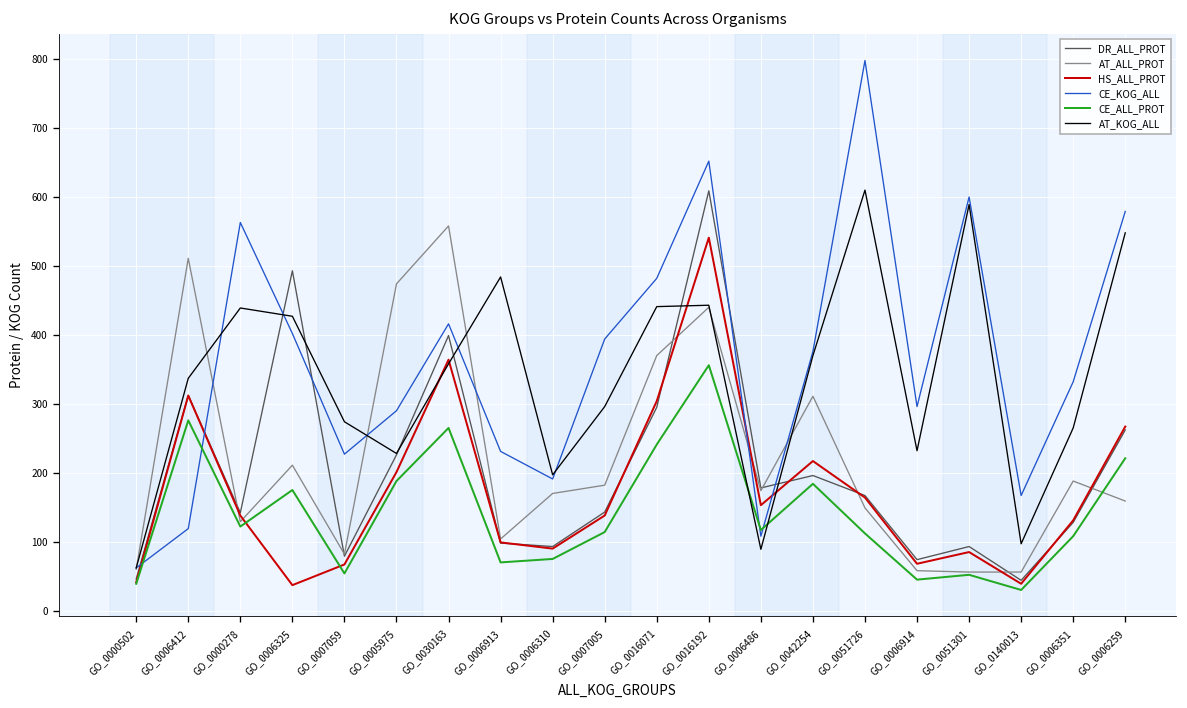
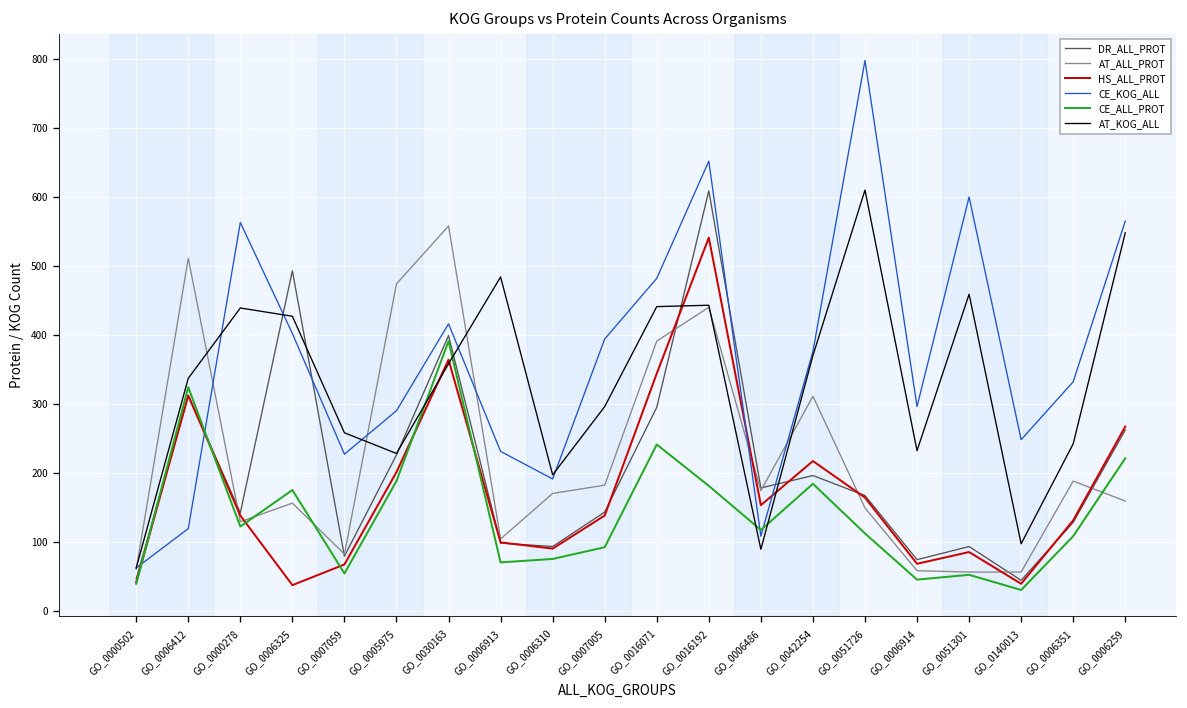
  {
    "DR_ALL_PROT": {
      "GO_0000502": 50,
      "GO_0006325": 490,
      "GO_0030163": 400,
      "GO_0007005": 140,
      "GO_0016071": 300,
      "GO_0016192": 610,
      "GO_0042254": 200,
      "GO_0006914": 70,
      "GO_0051301": 90,
      "GO_0140013": 40,
      "GO_0006259": 260
    },
    "AT_ALL_PROT": {
      "GO_0006412": 510,
      "GO_0000278": 130,
-     "GO_0006325": 210,
+     "GO_0006325": 160,
      "GO_0005975": 470,
      "GO_0030163": 560,
      "GO_0006913": 100,
      "GO_0006310": 170,
      "GO_0007005": 180,
-     "GO_0016071": 370,
+     "GO_0016071": 390,
      "GO_0042254": 310,
      "GO_0051726": 150,
      "GO_0006914": 60,
      "GO_0140013": 60,
      "GO_0006351": 190,
      "GO_0006259": 160
    },
    "HS_ALL_PROT": {
      "GO_0006325": 40,
      "GO_0007059": 70,
      "GO_0005975": 200,
      "GO_0030163": 360,
      "GO_0007005": 140,
-     "GO_0016071": 300,
+     "GO_0016071": 340,
      "GO_0016192": 540,
      "GO_0006486": 150,
      "GO_0042254": 220,
      "GO_0006914": 70,
      "GO_0051301": 90,
      "GO_0140013": 40,
      "GO_0006259": 270
    },
    "CE_KOG_ALL": {
      "GO_0006412": 120,
      "GO_0000278": 560,
      "GO_0006325": 400,
      "GO_0007059": 230,
      "GO_0005975": 290,
      "GO_0030163": 420,
      "GO_0006913": 230,
      "GO_0006310": 190,
      "GO_0007005": 390,
      "GO_0016071": 480,
      "GO_0016192": 650,
      "GO_0006486": 110,
      "GO_0042254": 380,
      "GO_0051726": 800,
      "GO_0006914": 300,
      "GO_0051301": 600,
-     "GO_0140013": 170,
+     "GO_0140013": 250,
      "GO_0006351": 330,
-     "GO_0006259": 580
+     "GO_0006259": 570
    },
    "CE_ALL_PROT": {
-     "GO_0006412": 280,
+     "GO_0006412": 320,
      "GO_0000278": 120,
      "GO_0006325": 180,
      "GO_0007059": 50,
      "GO_0005975": 190,
-     "GO_0030163": 270,
+     "GO_0030163": 390,
      "GO_0006913": 70,
      "GO_0006310": 80,
-     "GO_0007005": 110,
+     "GO_0007005": 90,
      "GO_0016071": 240,
-     "GO_0016192": 360,
+     "GO_0016192": 180,
      "GO_0006486": 120,
      "GO_0042254": 180,
      "GO_0051726": 110,
      "GO_0006914": 50,
      "GO_0140013": 30,
      "GO_0006351": 110,
      "GO_0006259": 220
    },
    "AT_KOG_ALL": {
      "GO_0006412": 340,
      "GO_0000278": 440,
      "GO_0006325": 430,
-     "GO_0007059": 270,
+     "GO_0007059": 260,
      "GO_0030163": 360,
      "GO_0006913": 480,
      "GO_0006310": 200,
      "GO_0007005": 300,
      "GO_0016071": 440,
      "GO_0006486": 90,
      "GO_0042254": 370,
      "GO_0051726": 610,
      "GO_0006914": 230,
-     "GO_0051301": 590,
+     "GO_0051301": 460,
      "GO_0140013": 100,
-     "GO_0006351": 270,
+     "GO_0006351": 240,
      "GO_0006259": 550
    }
  }
